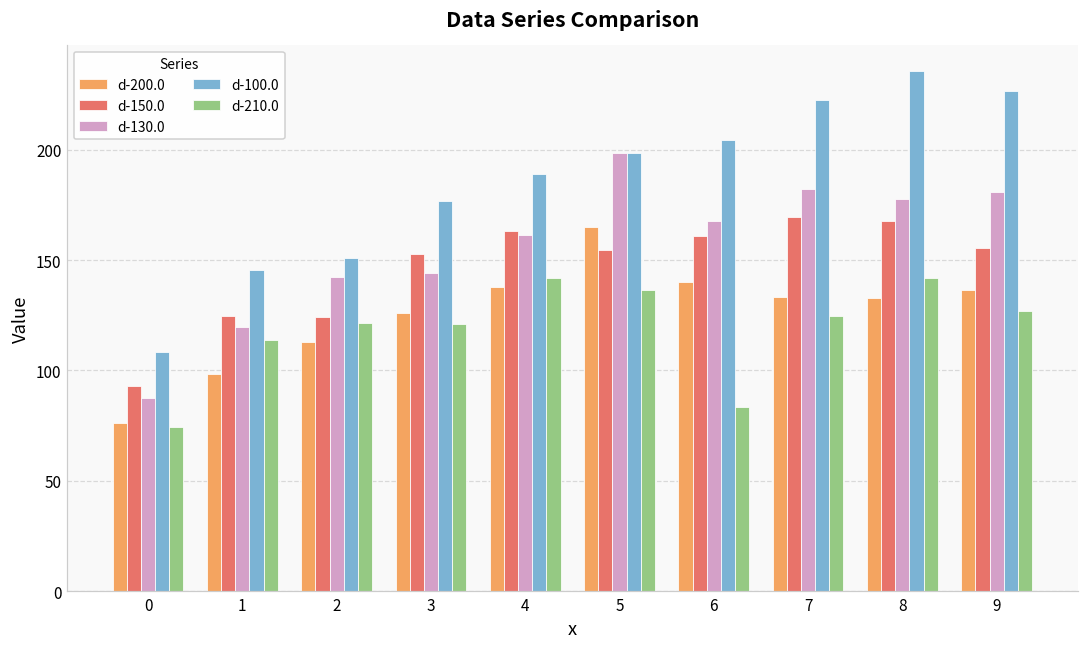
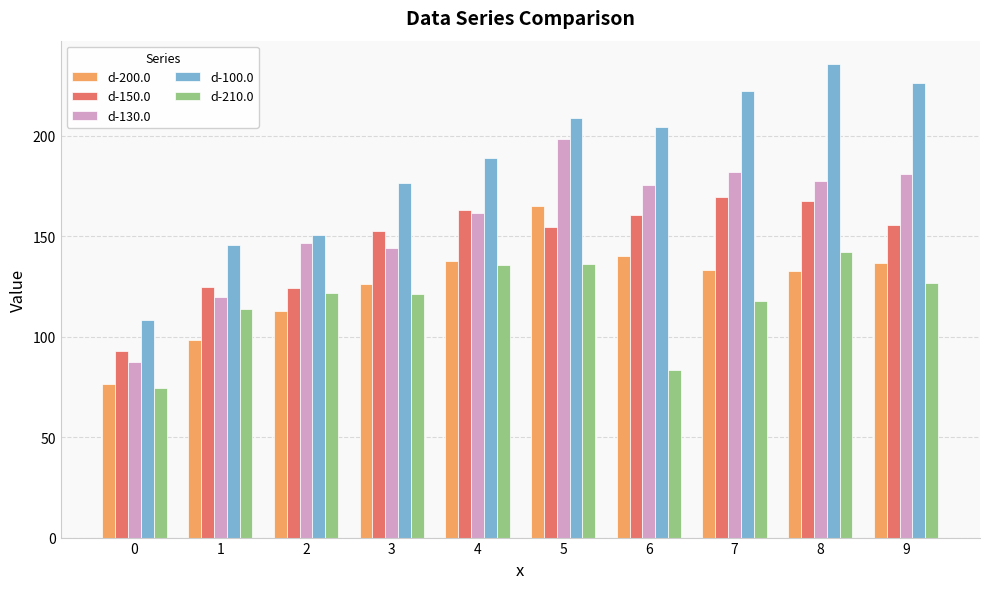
  {
    "d-130.0": {
      "0": 88,
      "1": 120,
-     "2": 142,
+     "2": 147,
      "3": 144,
      "4": 161,
      "5": 198,
-     "6": 168,
+     "6": 176,
      "7": 182,
      "8": 178,
      "9": 181
    },
    "d-100.0": {
      "0": 108,
      "1": 146,
      "2": 151,
      "3": 177,
      "4": 189,
-     "5": 198,
+     "5": 209,
      "6": 204,
      "7": 223,
      "8": 236,
      "9": 226
    },
    "d-210.0": {
      "0": 74,
      "1": 114,
      "2": 122,
      "3": 121,
-     "4": 142,
+     "4": 135,
      "5": 136,
      "6": 83,
-     "7": 125,
+     "7": 118,
      "8": 142,
      "9": 127
    }
  }
